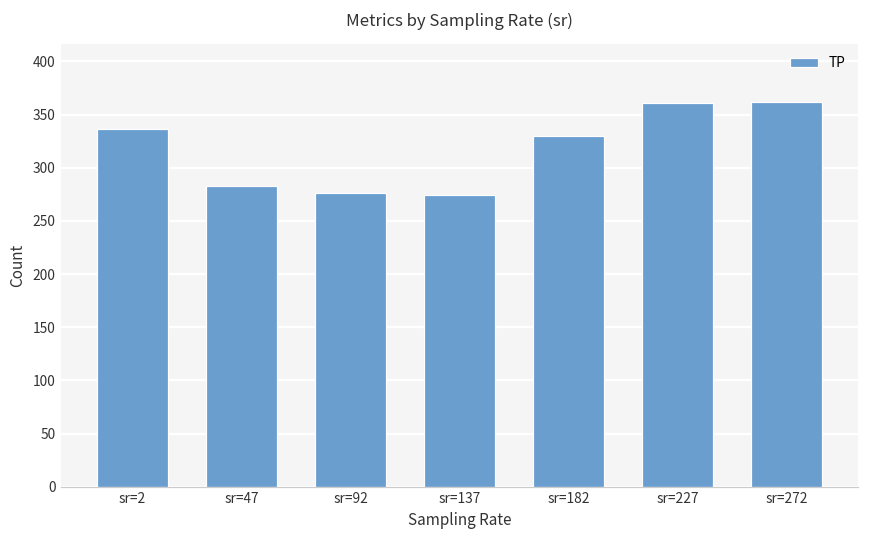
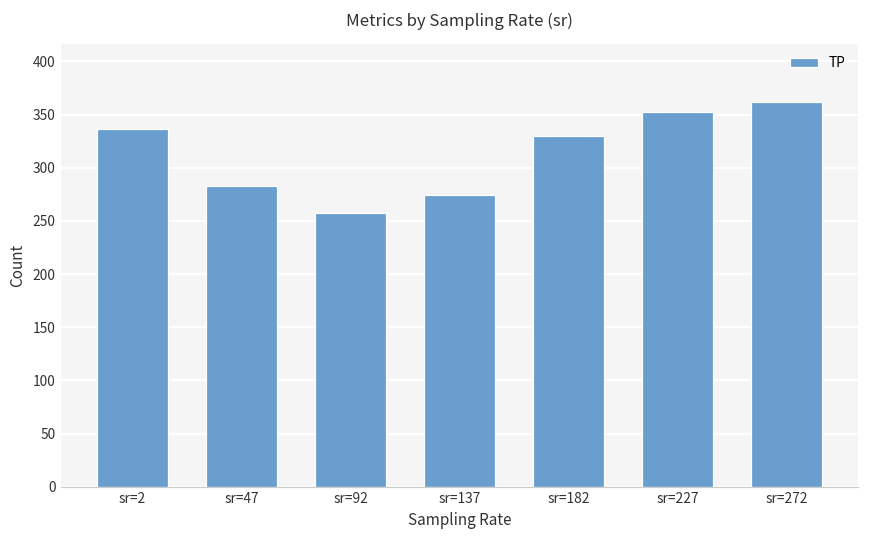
  {
    "sr=2": 340,
    "sr=47": 280,
-   "sr=92": 280,
+   "sr=92": 260,
    "sr=137": 270,
    "sr=182": 330,
-   "sr=227": 360,
+   "sr=227": 350,
    "sr=272": 360
  }
